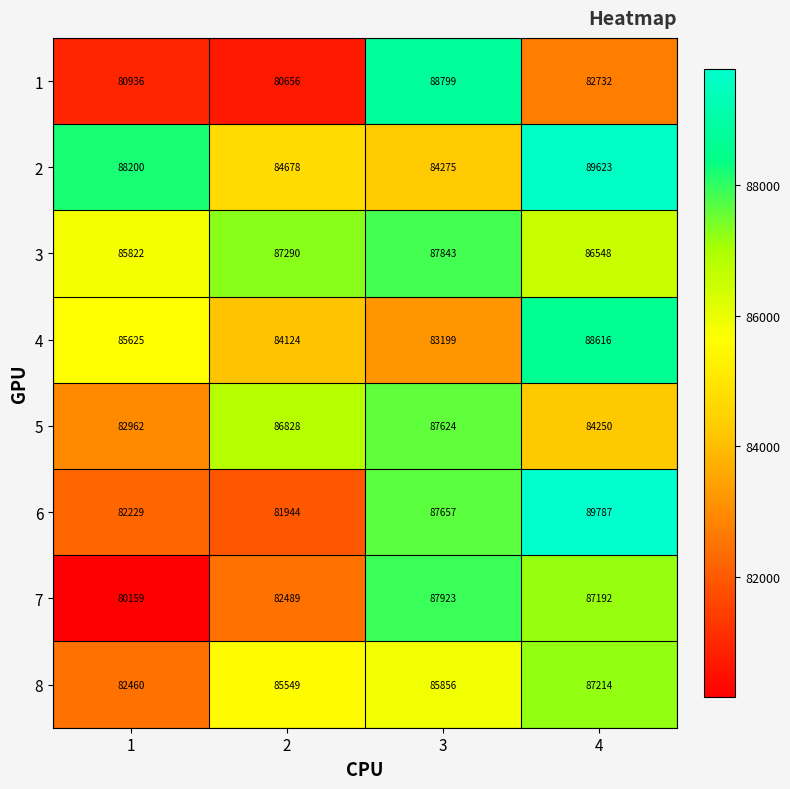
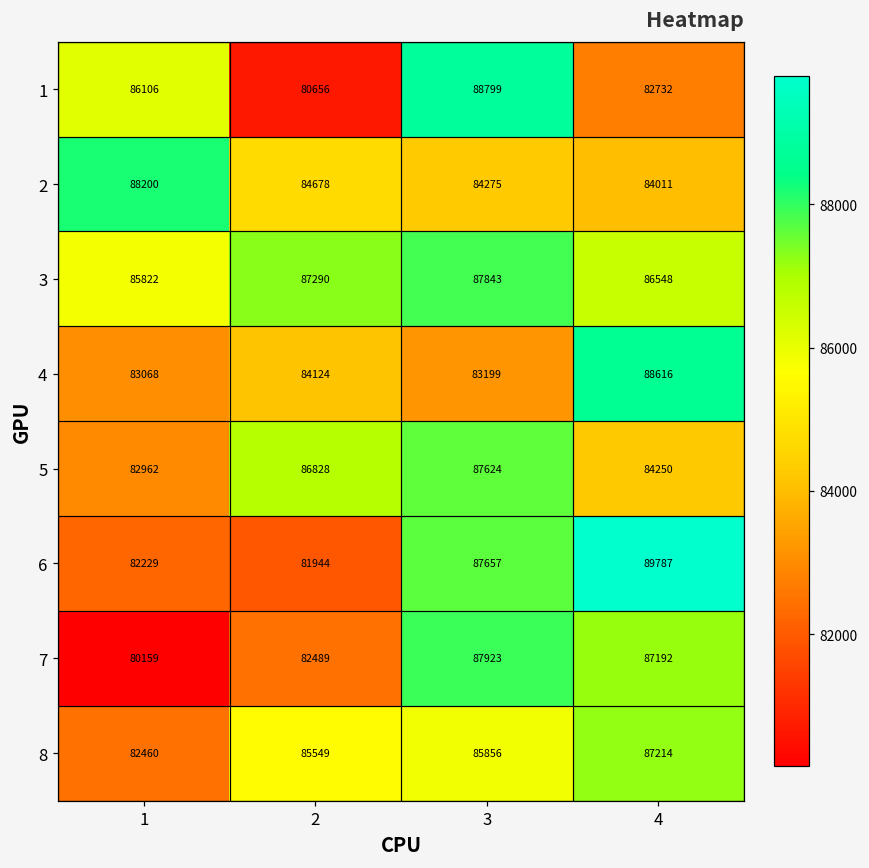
  {
    "1": {
-     "1": 80936,
+     "1": 86106,
      "2": 80656,
      "3": 88799,
      "4": 82732
    },
    "2": {
      "1": 88200,
      "2": 84678,
      "3": 84275,
-     "4": 89623
+     "4": 84011
    },
    "3": {
      "1": 85822,
      "2": 87290,
      "3": 87843,
      "4": 86548
    },
    "4": {
-     "1": 85625,
+     "1": 83068,
      "2": 84124,
      "3": 83199,
      "4": 88616
    },
    "5": {
      "1": 82962,
      "2": 86828,
      "3": 87624,
      "4": 84250
    },
    "6": {
      "1": 82229,
      "2": 81944,
      "3": 87657,
      "4": 89787
    },
    "7": {
      "1": 80159,
      "2": 82489,
      "3": 87923,
      "4": 87192
    },
    "8": {
      "1": 82460,
      "2": 85549,
      "3": 85856,
      "4": 87214
    }
  }
